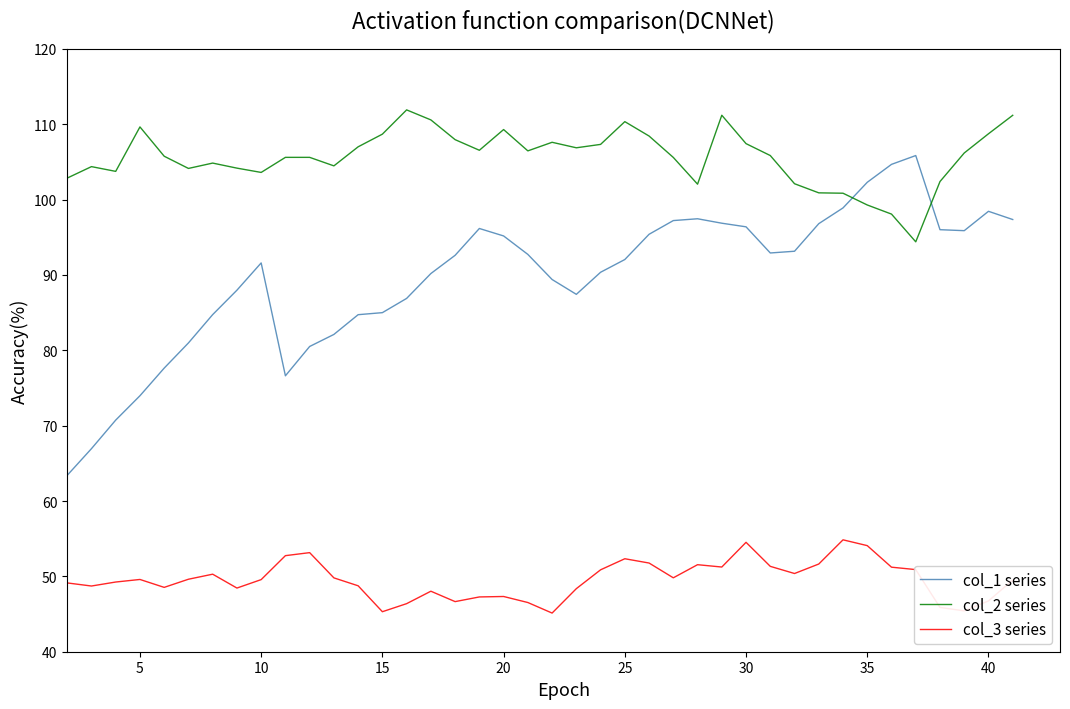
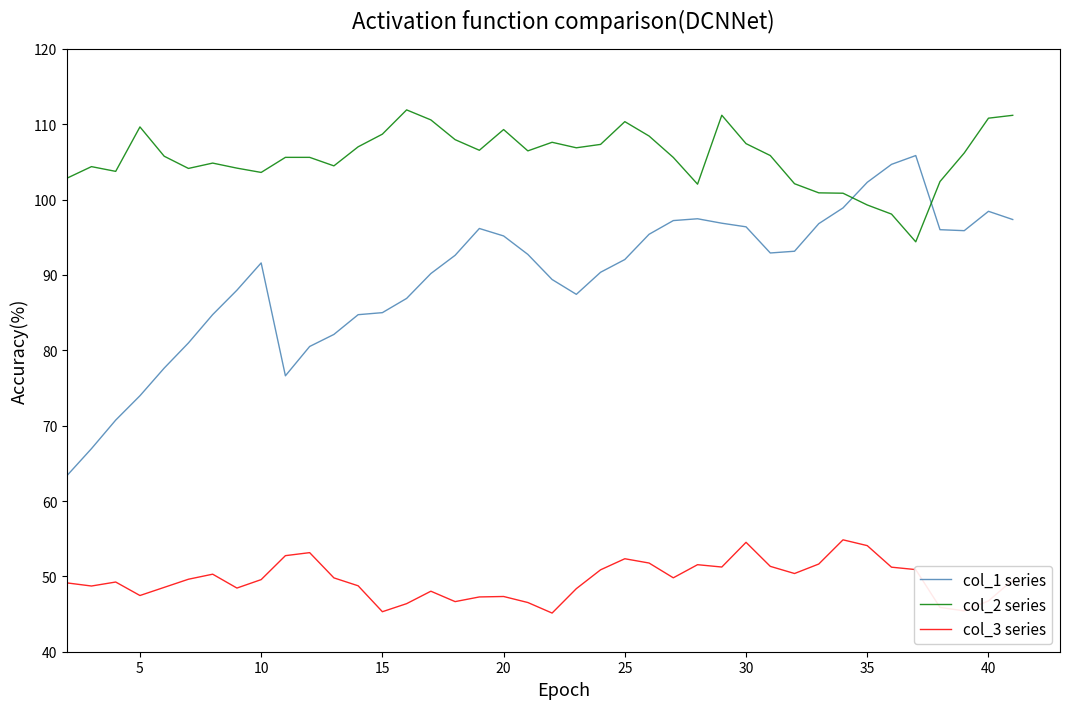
  {
    "col_1 series": {
      "5": 74,
      "10": 92,
      "15": 85,
      "20": 95,
      "25": 92,
      "30": 96,
      "35": 102,
      "40": 98
    },
    "col_2 series": {
      "5": 110,
      "10": 104,
      "15": 109,
      "20": 109,
      "25": 110,
      "30": 107,
      "35": 99,
-     "40": 109
+     "40": 111
    },
    "col_3 series": {
-     "5": 50,
+     "5": 47,
      "10": 50,
      "15": 45,
      "20": 47,
      "25": 52,
      "30": 55,
      "35": 54
    }
  }
